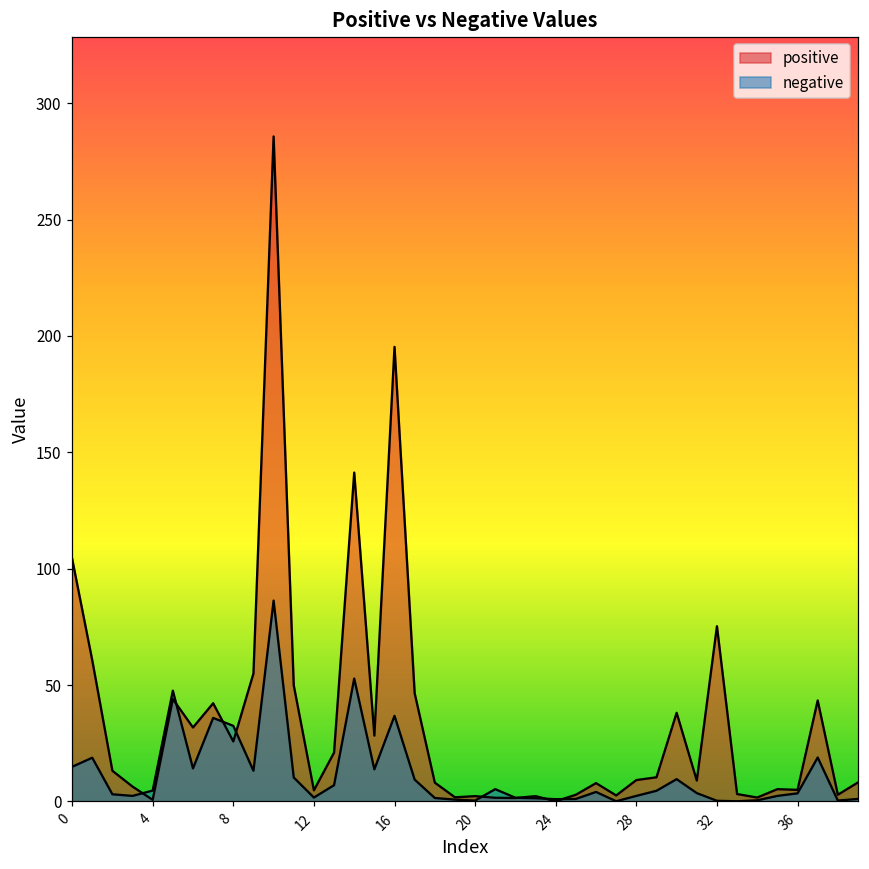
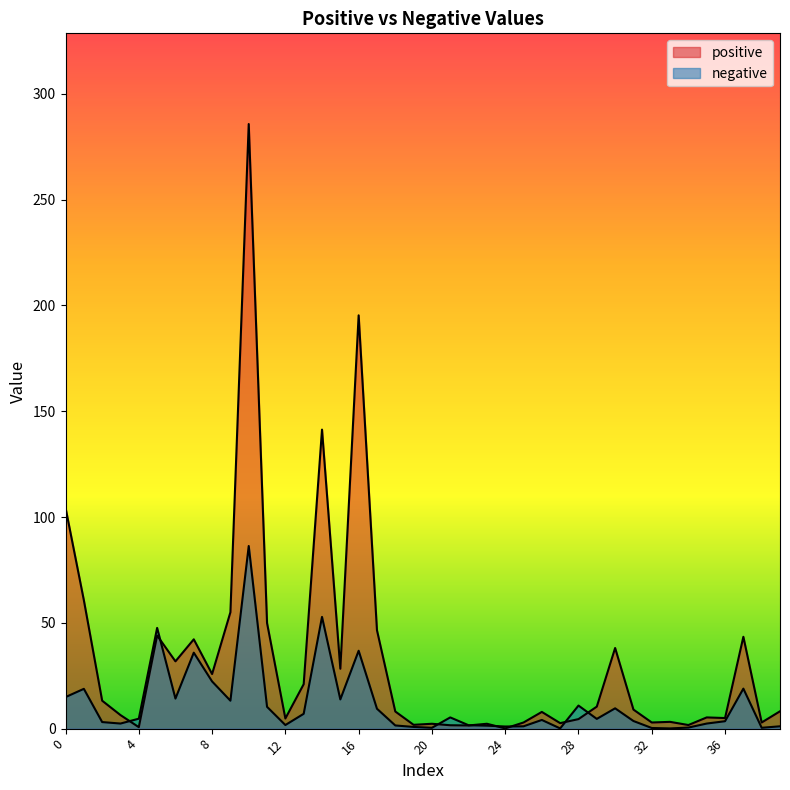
  {
    "positive": {
      "0": 104,
      "4": 1,
      "8": 26,
      "12": 5,
      "16": 195,
      "20": 2,
-     "28": 9,
-     "32": 75,
+     "28": 5,
+     "32": 3,
      "36": 5
    },
    "negative": {
      "0": 15,
      "4": 5,
-     "8": 33,
+     "8": 22,
      "12": 2,
      "16": 37,
      "20": 0,
-     "28": 2,
+     "28": 11,
      "32": 0,
      "36": 4
    }
  }
